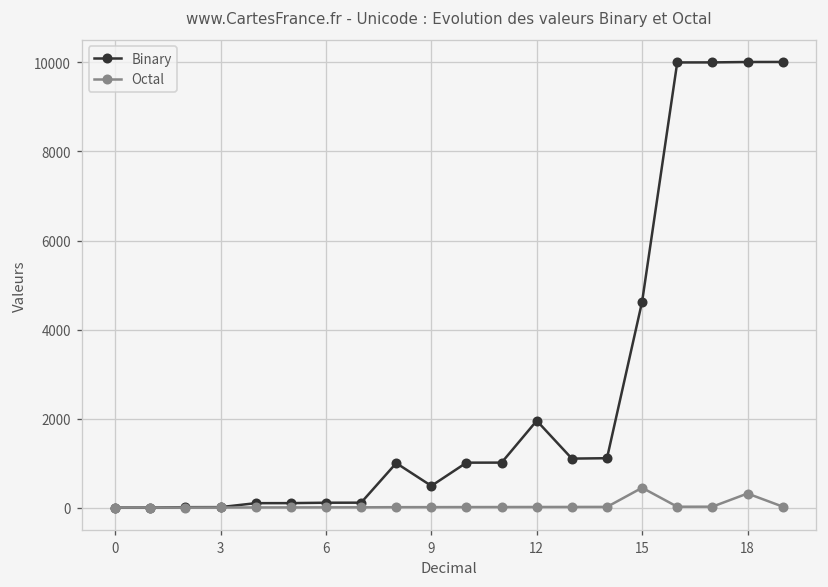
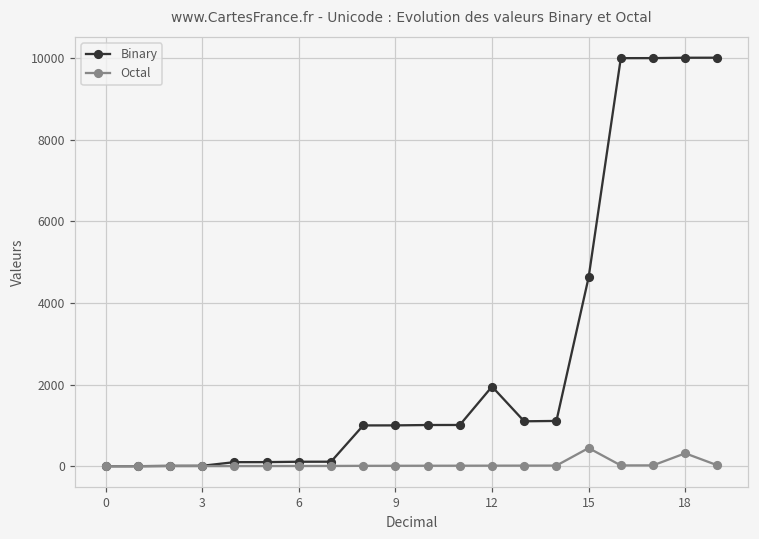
  {
    "Binary": {
      "6": 100,
-     "9": 500,
+     "9": 1000,
      "12": 2000,
      "15": 4600,
      "18": 10000
    },
    "Octal": {
      "6": 0,
      "9": 0,
      "12": 0,
      "15": 400,
      "18": 300
    }
  }
